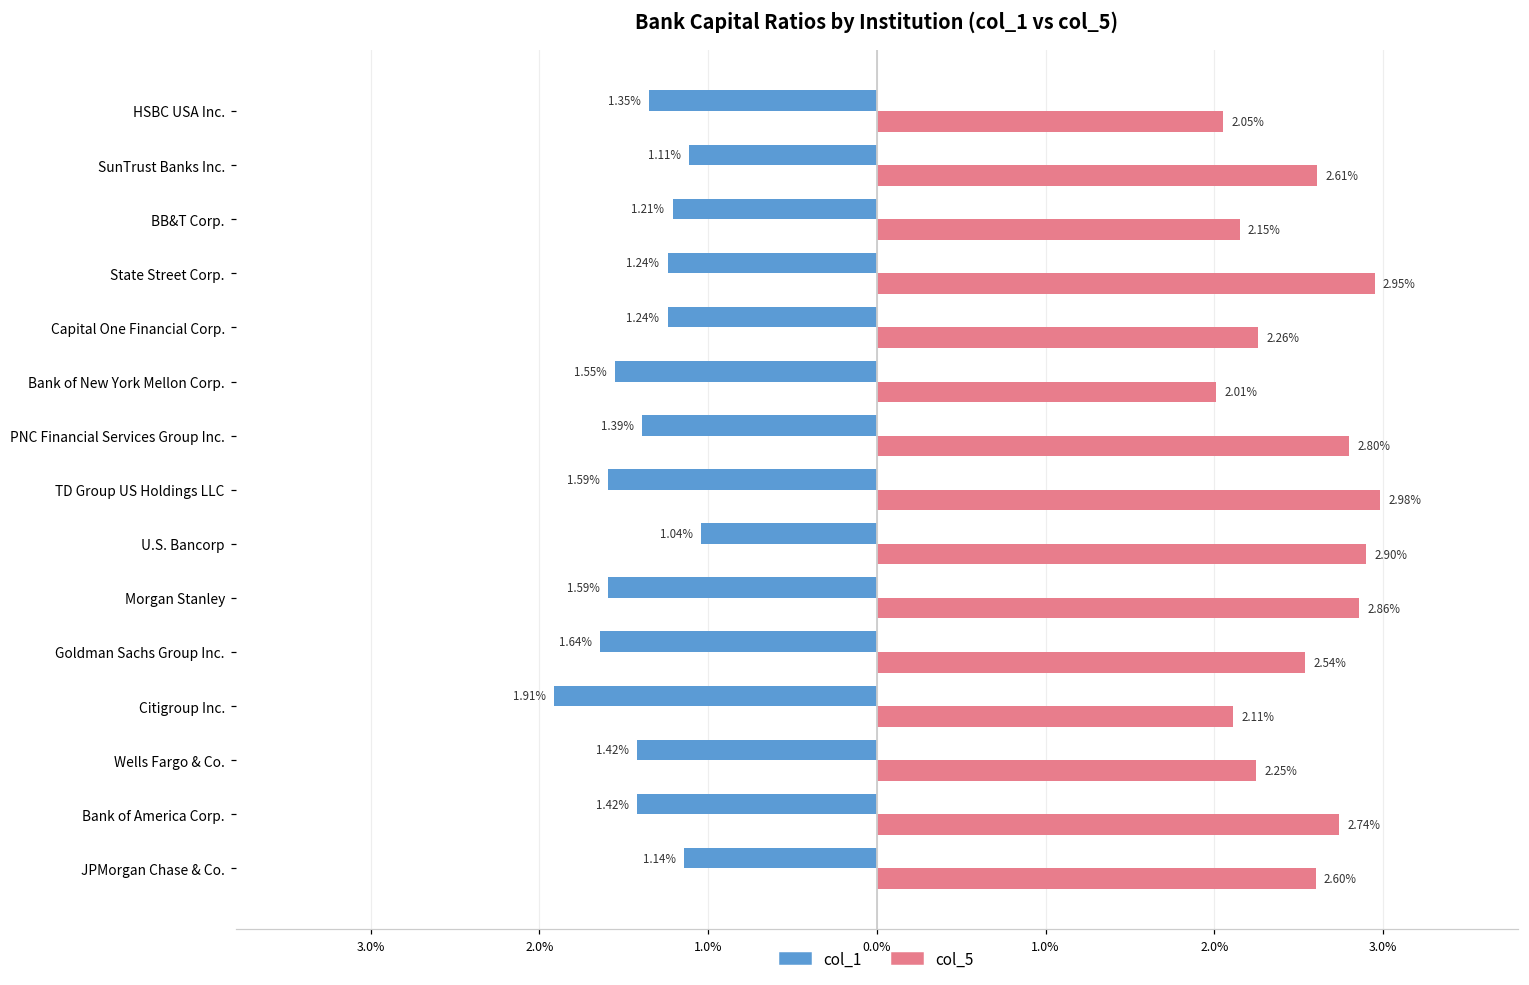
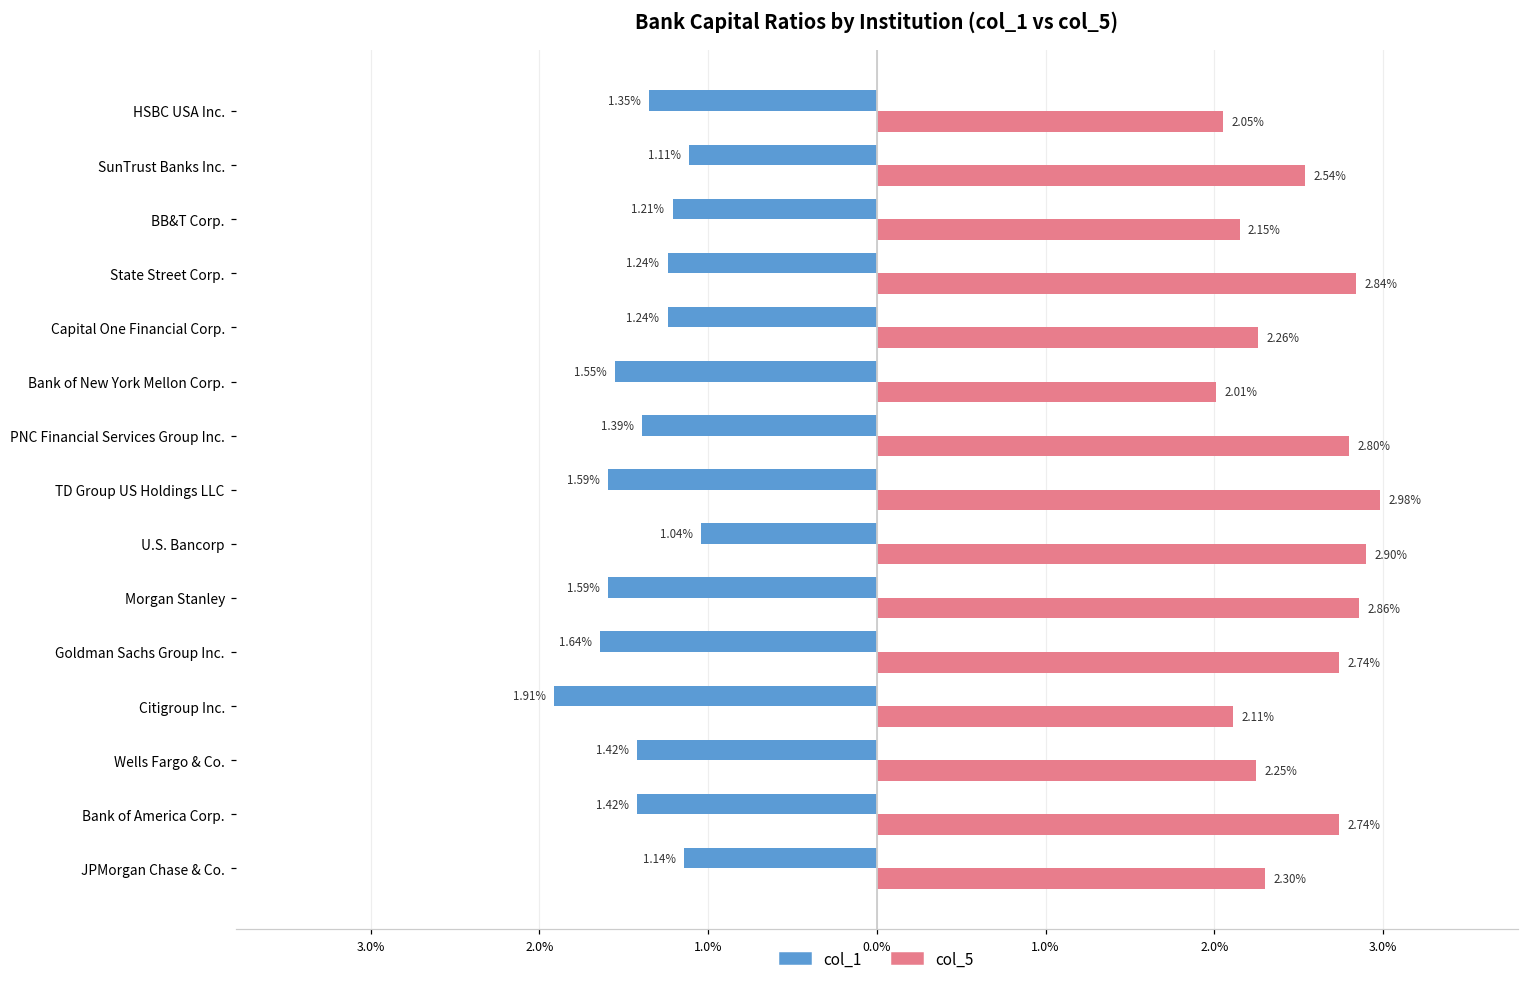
  {
    "col_5": {
      "HSBC USA Inc.": "2.05%",
-     "SunTrust Banks Inc.": "2.61%",
+     "SunTrust Banks Inc.": "2.54%",
      "BB&T Corp.": "2.15%",
-     "State Street Corp.": "2.95%",
+     "State Street Corp.": "2.84%",
      "Capital One Financial Corp.": "2.26%",
      "Bank of New York Mellon Corp.": "2.01%",
      "PNC Financial Services Group Inc.": "2.80%",
      "TD Group US Holdings LLC": "2.98%",
      "U.S. Bancorp": "2.90%",
      "Morgan Stanley": "2.86%",
-     "Goldman Sachs Group Inc.": "2.54%",
+     "Goldman Sachs Group Inc.": "2.74%",
      "Citigroup Inc.": "2.11%",
      "Wells Fargo & Co.": "2.25%",
      "Bank of America Corp.": "2.74%",
-     "JPMorgan Chase & Co.": "2.60%"
+     "JPMorgan Chase & Co.": "2.30%"
    }
  }
